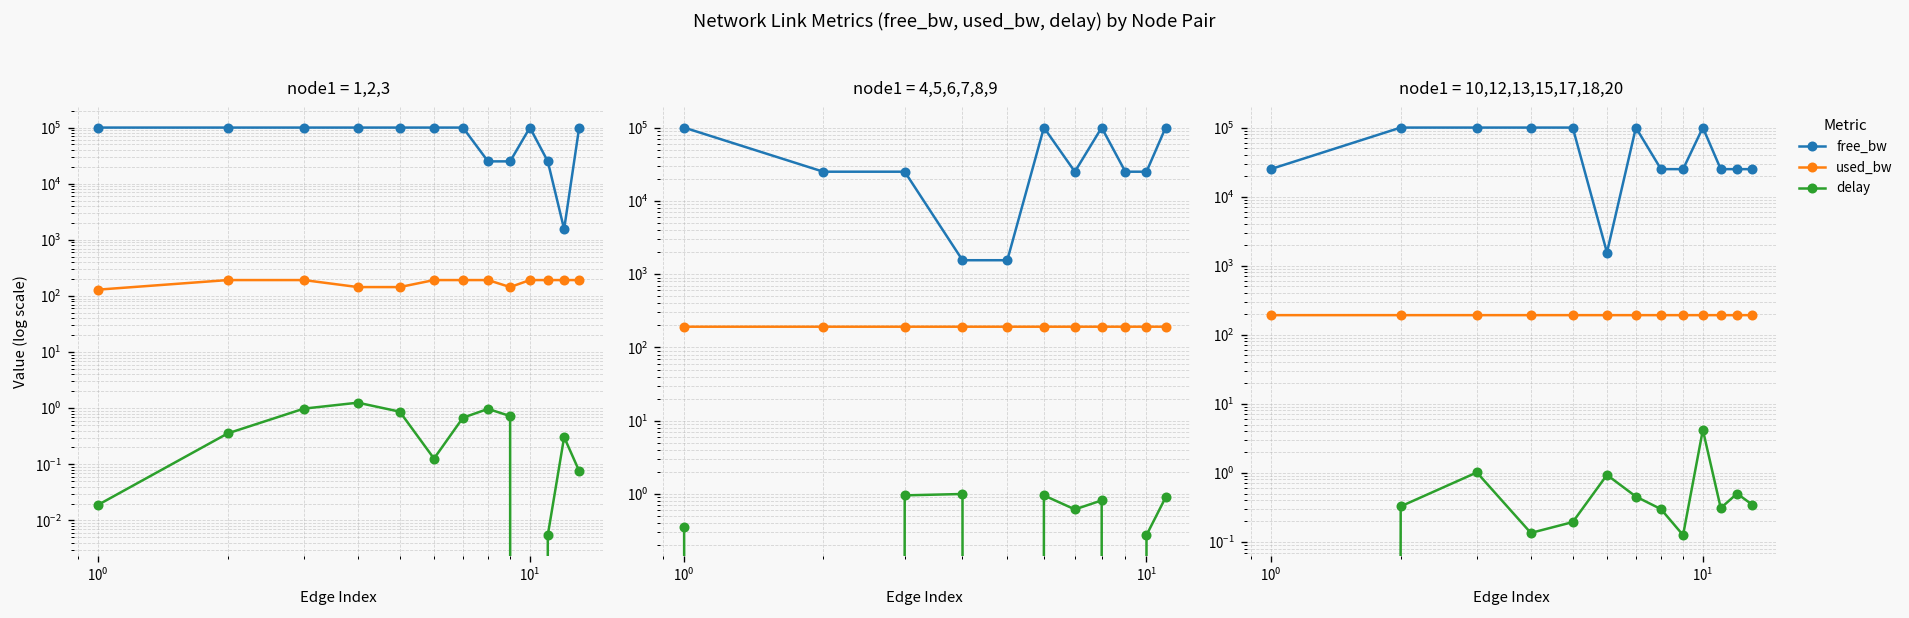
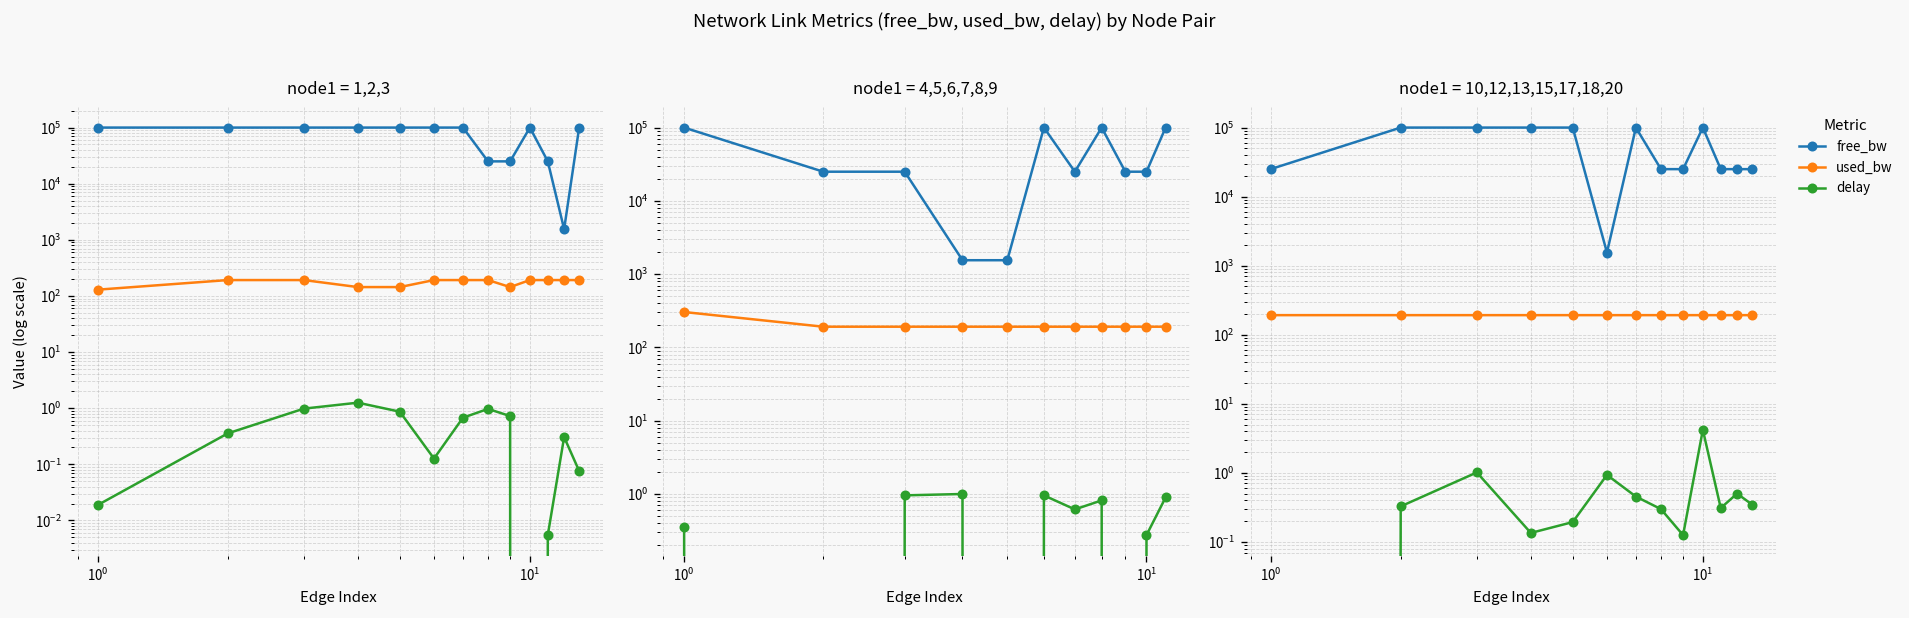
  {
    "node1 = 1,2,3": {
      "free_bw": {
        "10^0": 100000,
        "10^1": 100000
      },
      "used_bw": {
        "10^0": 130,
        "10^1": 190
      },
      "delay": {
        "10^0": 0.019
      }
    },
    "node1 = 4,5,6,7,8,9": {
      "free_bw": {
        "10^0": 100000,
        "10^1": 25000
      },
      "used_bw": {
-       "10^0": 190,
+       "10^0": 300,
        "10^1": 190
      },
      "delay": {
        "10^0": 0.4,
        "10^1": 0.3
      }
    },
    "node1 = 10,12,13,15,17,18,20": {
      "free_bw": {
        "10^0": 20000,
        "10^1": 100000
      },
      "used_bw": {
        "10^0": 190,
        "10^1": 190
      },
      "delay": {
        "10^1": 4
      }
    }
  }
